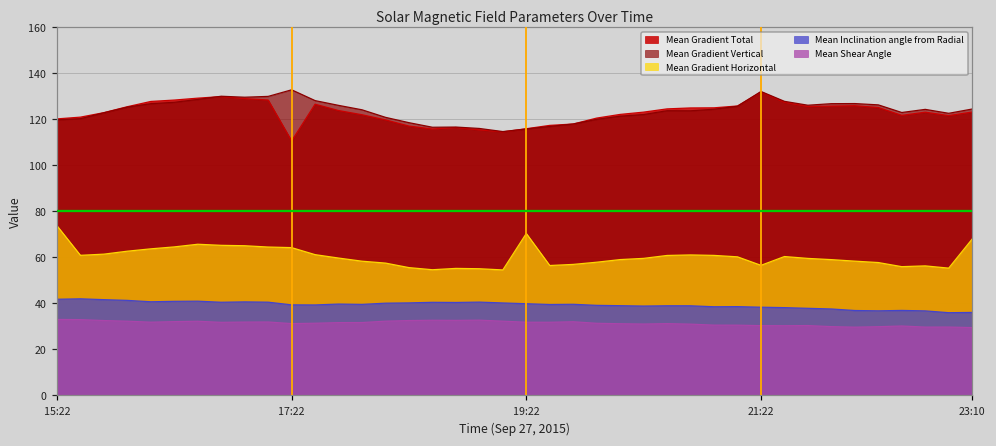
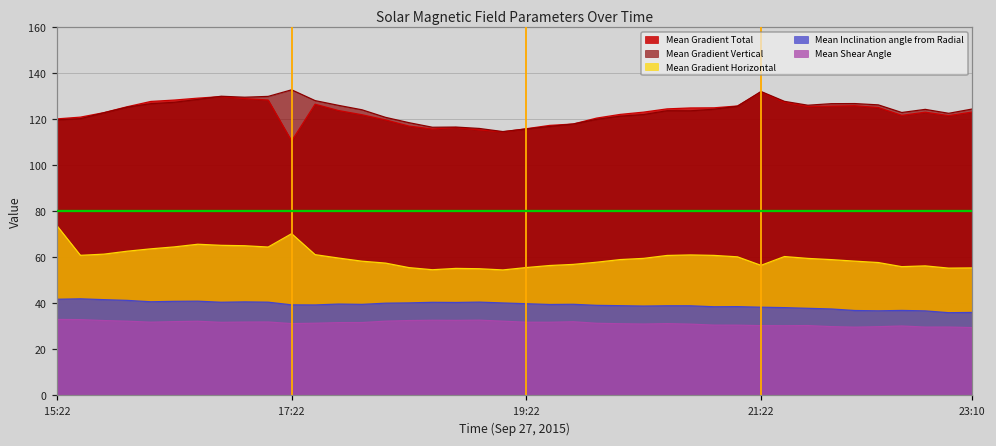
  {
    "Mean Gradient Total": {
      "17:22": 111,
      "23:10": 123
    },
    "Mean Gradient Vertical": {
      "17:22": 133,
      "23:10": 124
    },
    "Mean Gradient Horizontal": {
      "15:22": 74,
-     "17:22": 64,
-     "19:22": 70,
+     "17:22": 70,
+     "19:22": 56,
      "21:22": 56,
-     "23:10": 68
+     "23:10": 55
    },
    "Mean Inclination angle from Radial": {
      "15:22": 42,
      "17:22": 39,
      "19:22": 40,
      "21:22": 38,
      "23:10": 36
    },
    "Mean Shear Angle": {
      "15:22": 33,
      "17:22": 31,
      "19:22": 32,
      "21:22": 30,
      "23:10": 29
    }
  }
